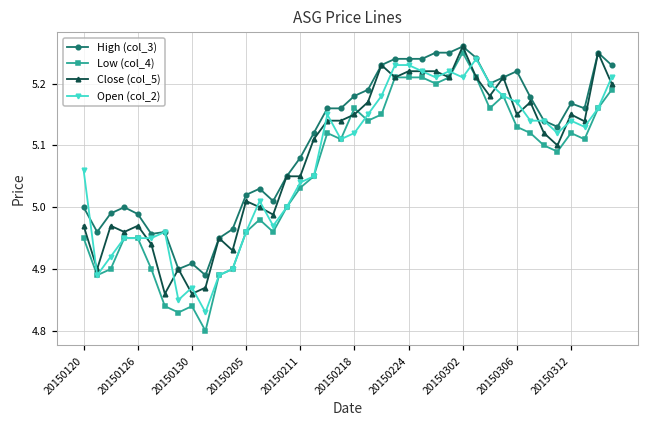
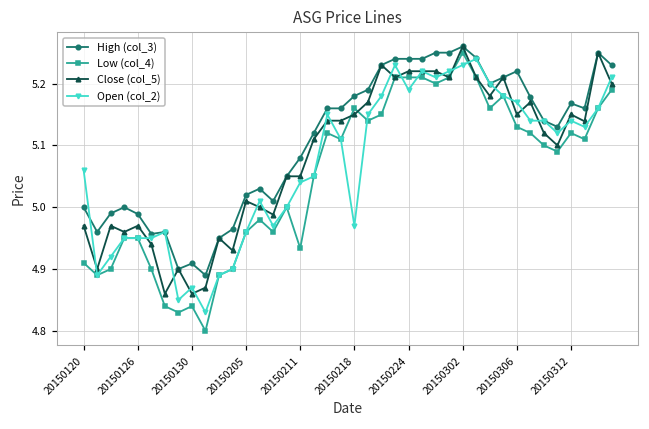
  {
    "Low (col_4)": {
-     "20150120": 4.95,
+     "20150120": 4.91,
      "20150130": 4.84,
-     "20150211": 5.03,
+     "20150211": 4.93,
      "20150218": 5.16,
      "20150224": 5.21,
      "20150302": 5.25,
      "20150306": 5.13,
      "20150312": 5.12
    },
    "Open (col_2)": {
      "20150120": 5.06,
      "20150130": 4.87,
      "20150211": 5.04,
-     "20150218": 5.12,
-     "20150224": 5.23,
-     "20150302": 5.21,
+     "20150218": 4.97,
+     "20150224": 5.19,
+     "20150302": 5.23,
      "20150306": 5.17,
      "20150312": 5.14
    }
  }
